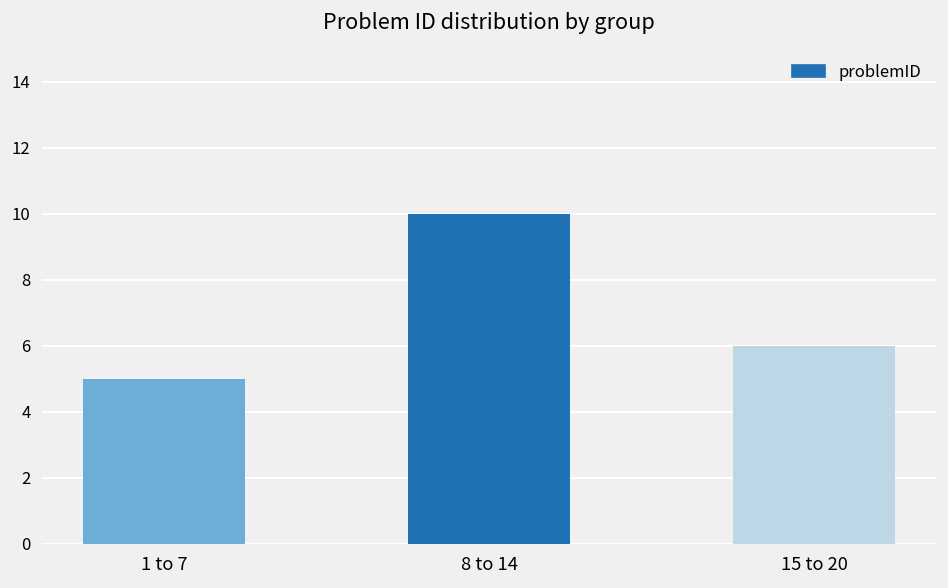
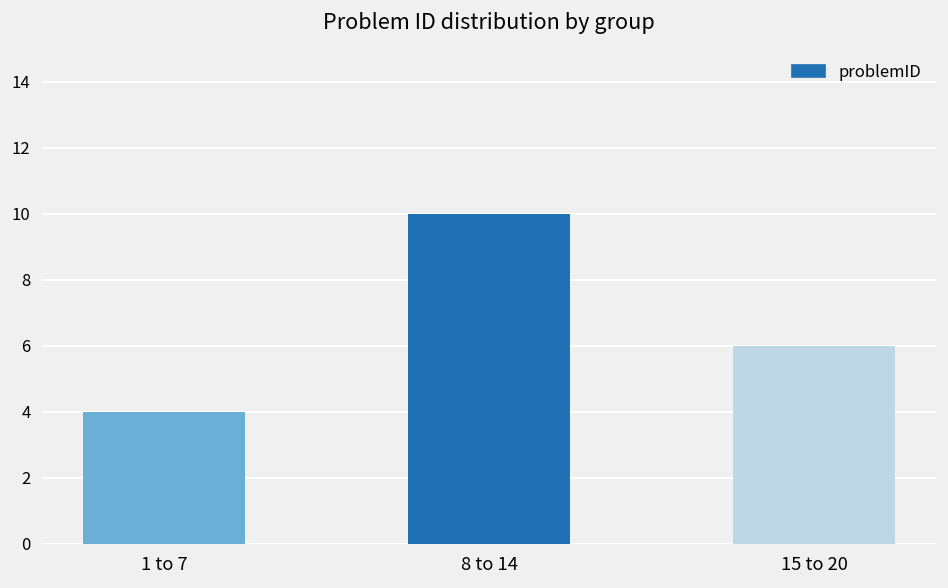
  {
-   "1 to 7": 5,
+   "1 to 7": 4,
    "8 to 14": 10,
    "15 to 20": 6
  }
